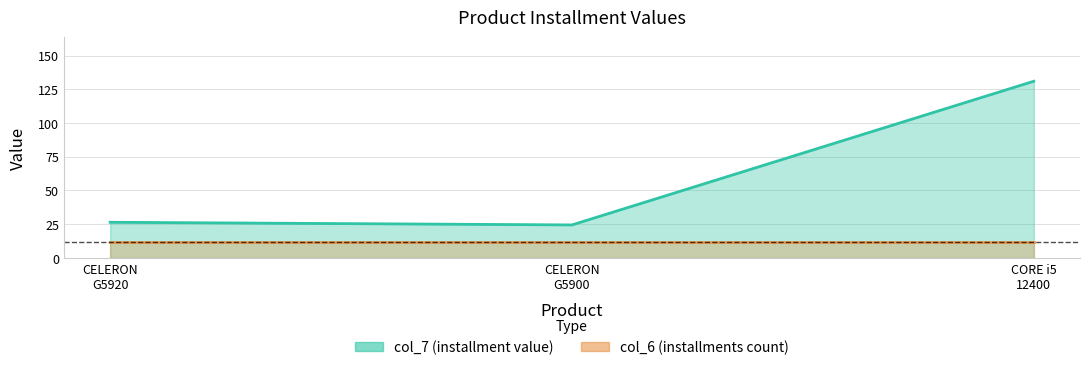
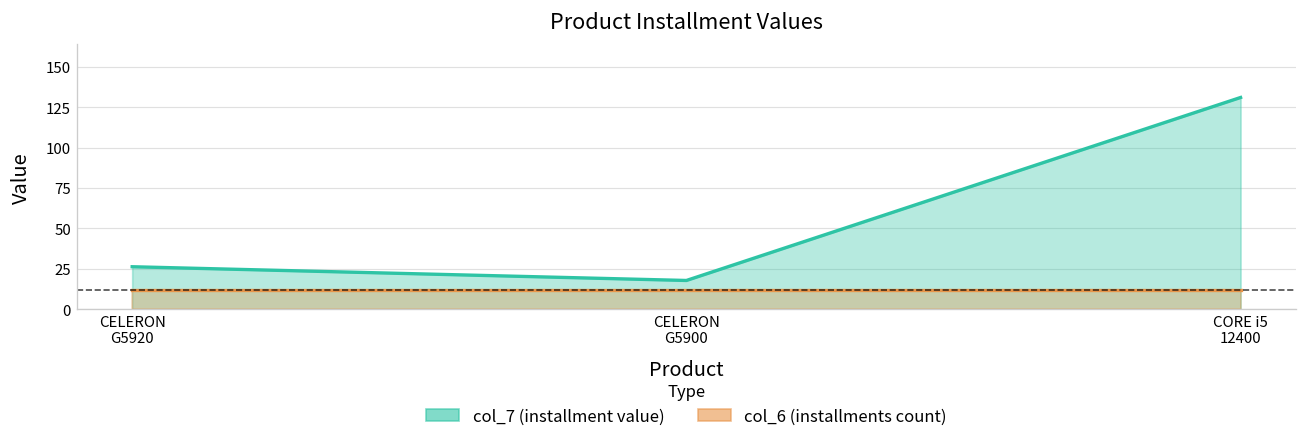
  {
    "col_7 (installment value)": {
      "CELERON G5920": 26,
-     "CELERON G5900": 24,
+     "CELERON G5900": 18,
      "CORE i5 12400": 131
    },
    "col_6 (installments count)": {
      "CELERON G5920": 12,
      "CELERON G5900": 12,
      "CORE i5 12400": 12
    }
  }
